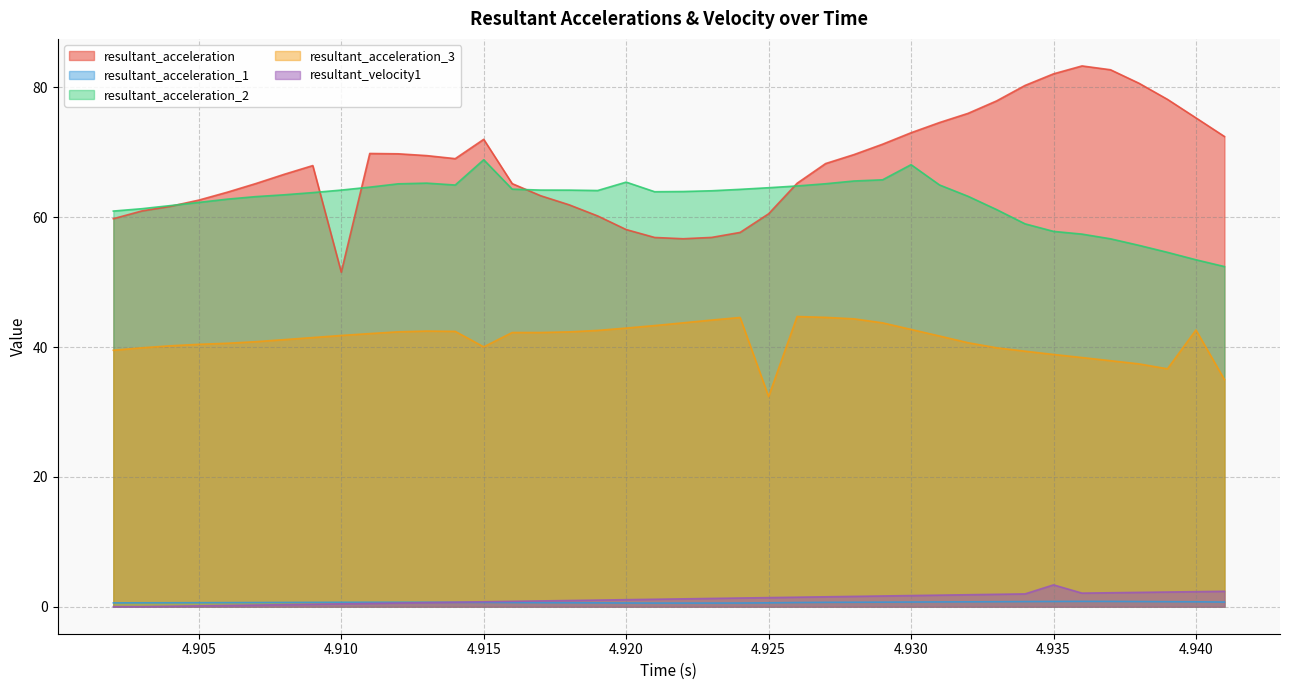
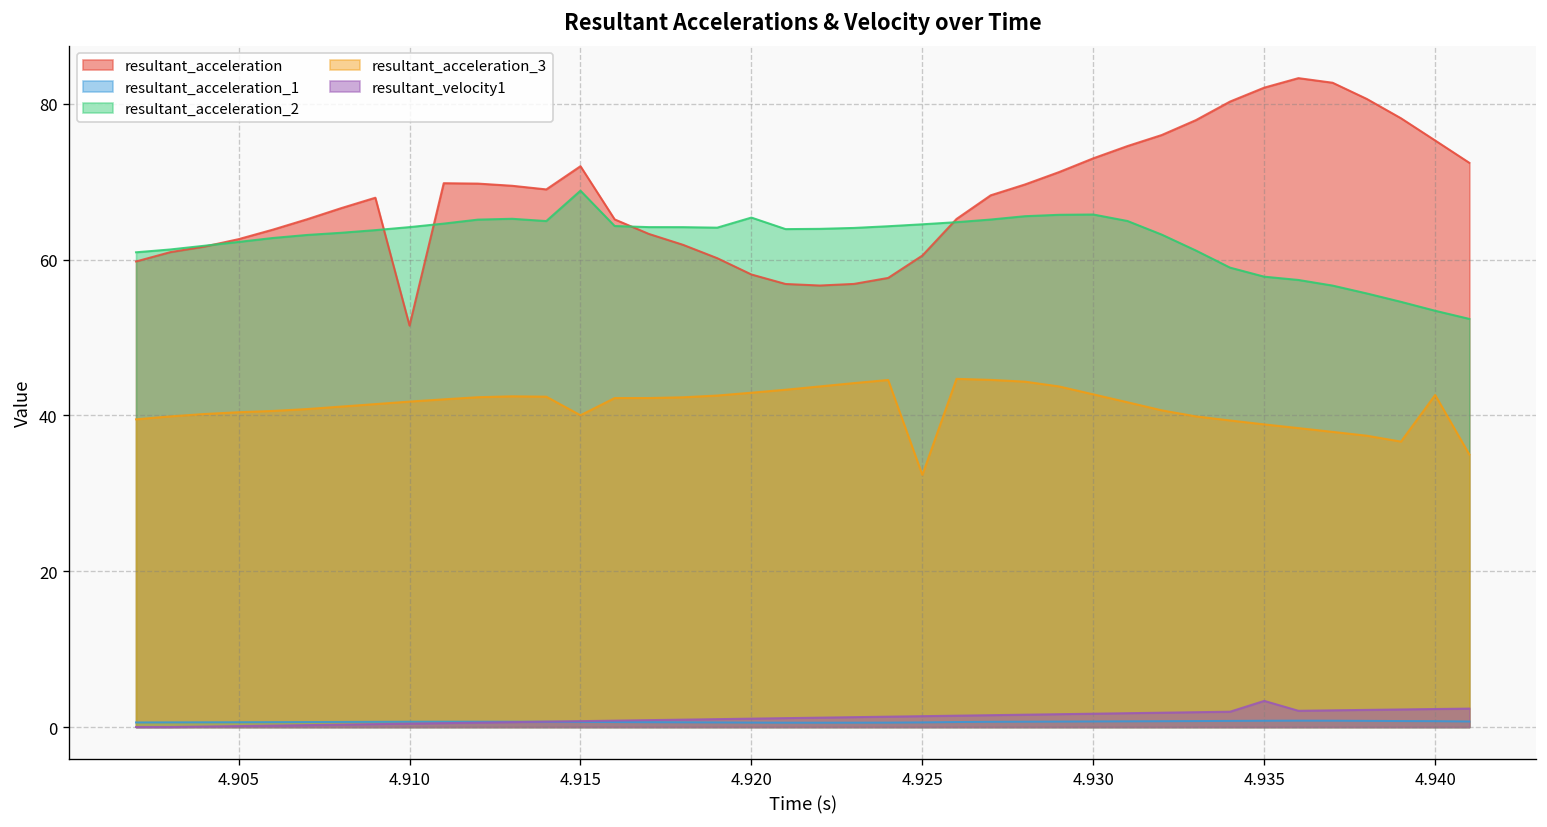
  {
    "resultant_acceleration": {
      "4.910": 52,
      "4.915": 72,
      "4.920": 58,
      "4.925": 61,
      "4.930": 73,
      "4.935": 82,
      "4.940": 75
    },
    "resultant_acceleration_1": {
      "4.905": 1,
      "4.920": 1,
      "4.925": 1,
      "4.930": 1,
      "4.935": 1,
      "4.940": 1
    },
    "resultant_acceleration_2": {
      "4.910": 64,
      "4.915": 69,
      "4.920": 65,
      "4.925": 65,
-     "4.930": 68,
+     "4.930": 66,
      "4.935": 58,
      "4.940": 53
    },
    "resultant_acceleration_3": {
      "4.905": 40,
      "4.910": 42,
      "4.915": 40,
      "4.920": 43,
      "4.925": 32,
      "4.930": 43,
      "4.935": 39,
      "4.940": 43
    },
    "resultant_velocity1": {
      "4.905": 0,
      "4.920": 1,
      "4.925": 1,
      "4.930": 2,
      "4.935": 3,
      "4.940": 2
    }
  }
